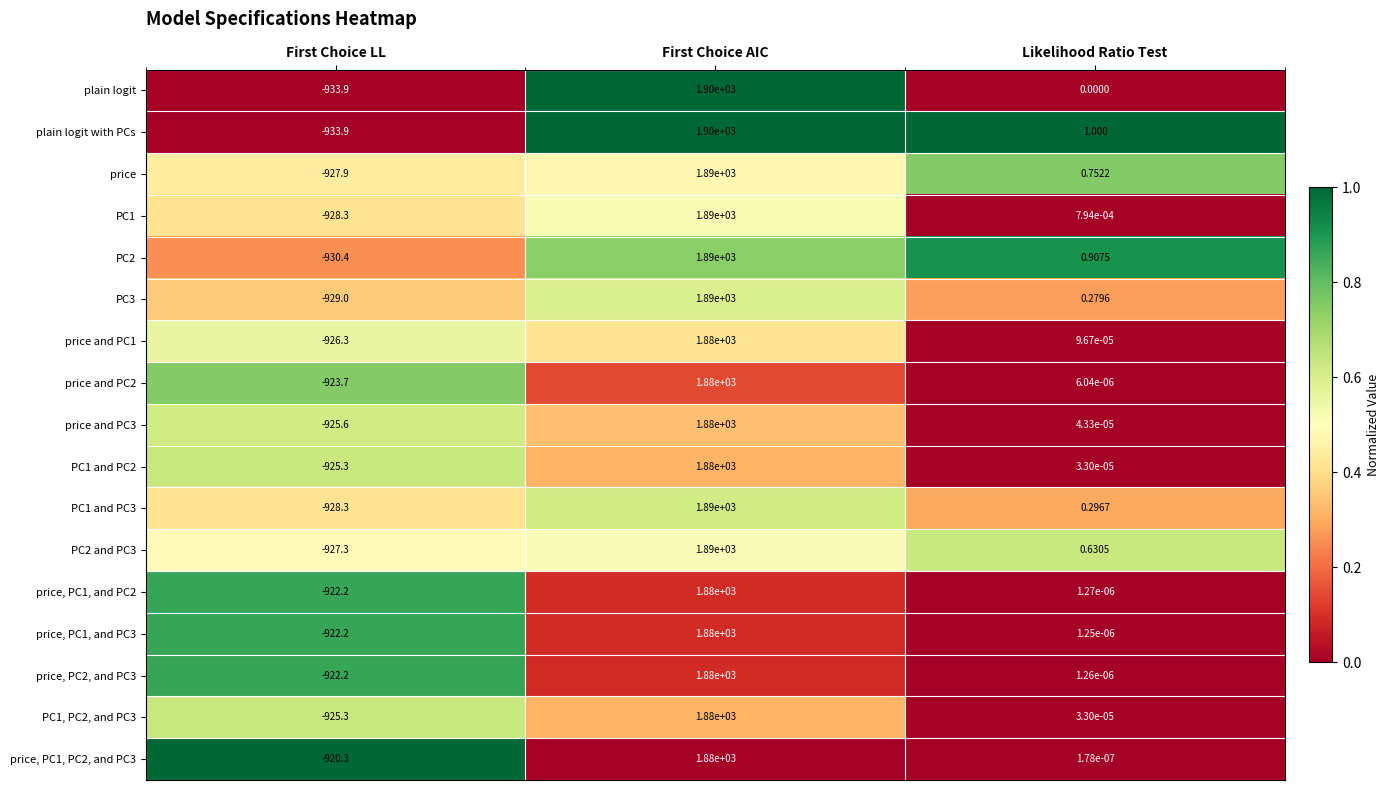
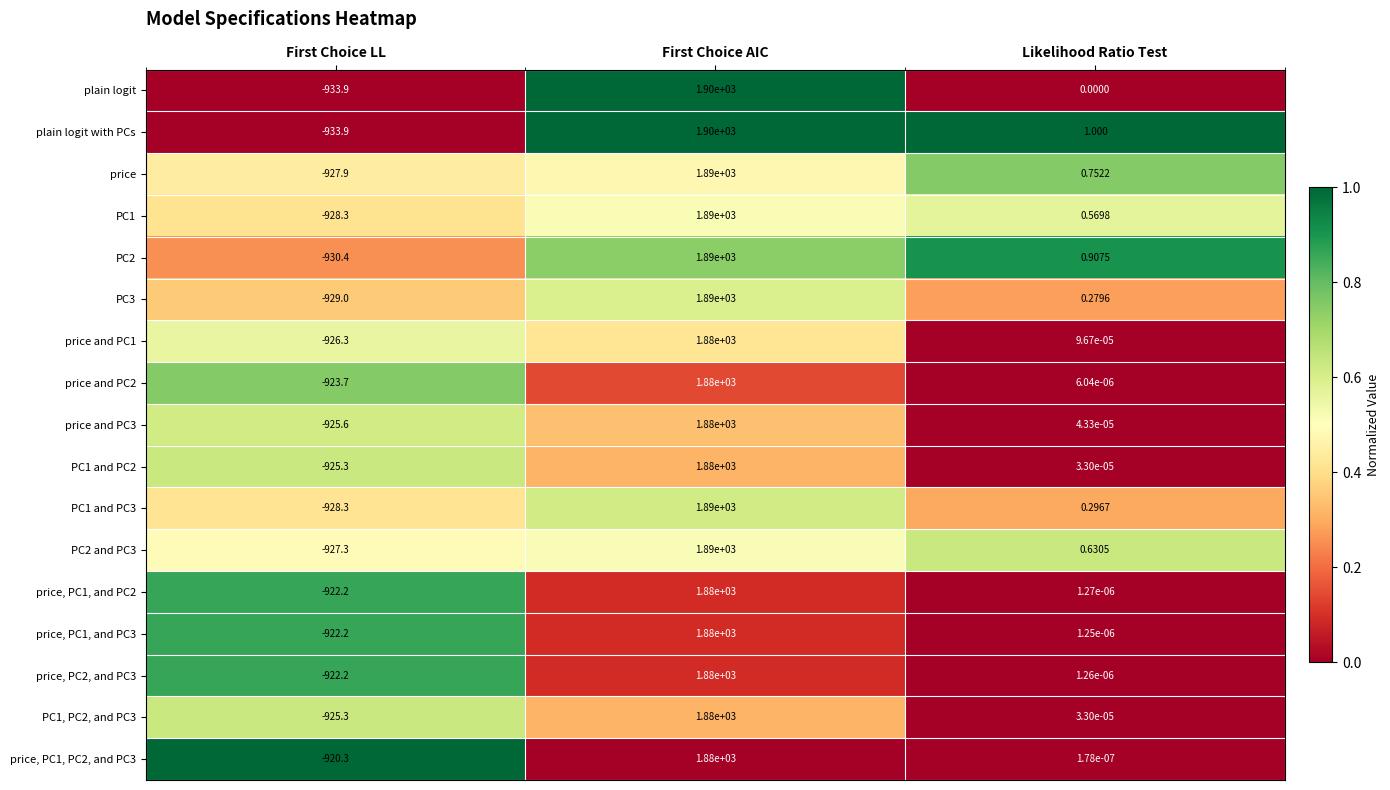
  {
    "plain logit": {
      "First Choice LL": "-933.9",
      "First Choice AIC": "1.90e+03",
      "Likelihood Ratio Test": "0.0000"
    },
    "plain logit with PCs": {
      "First Choice LL": "-933.9",
      "First Choice AIC": "1.90e+03",
      "Likelihood Ratio Test": "1.000"
    },
    "price": {
      "First Choice LL": "-927.9",
      "First Choice AIC": "1.89e+03",
      "Likelihood Ratio Test": "0.7522"
    },
    "PC1": {
      "First Choice LL": "-928.3",
      "First Choice AIC": "1.89e+03",
-     "Likelihood Ratio Test": "7.94e-04"
+     "Likelihood Ratio Test": "0.5698"
    },
    "PC2": {
      "First Choice LL": "-930.4",
      "First Choice AIC": "1.89e+03",
      "Likelihood Ratio Test": "0.9075"
    },
    "PC3": {
      "First Choice LL": "-929.0",
      "First Choice AIC": "1.89e+03",
      "Likelihood Ratio Test": "0.2796"
    },
    "price and PC1": {
      "First Choice LL": "-926.3",
      "First Choice AIC": "1.88e+03",
      "Likelihood Ratio Test": "9.67e-05"
    },
    "price and PC2": {
      "First Choice LL": "-923.7",
      "First Choice AIC": "1.88e+03",
      "Likelihood Ratio Test": "6.04e-06"
    },
    "price and PC3": {
      "First Choice LL": "-925.6",
      "First Choice AIC": "1.88e+03",
      "Likelihood Ratio Test": "4.33e-05"
    },
    "PC1 and PC2": {
      "First Choice LL": "-925.3",
      "First Choice AIC": "1.88e+03",
      "Likelihood Ratio Test": "3.30e-05"
    },
    "PC1 and PC3": {
      "First Choice LL": "-928.3",
      "First Choice AIC": "1.89e+03",
      "Likelihood Ratio Test": "0.2967"
    },
    "PC2 and PC3": {
      "First Choice LL": "-927.3",
      "First Choice AIC": "1.89e+03",
      "Likelihood Ratio Test": "0.6305"
    },
    "price, PC1, and PC2": {
      "First Choice LL": "-922.2",
      "First Choice AIC": "1.88e+03",
      "Likelihood Ratio Test": "1.27e-06"
    },
    "price, PC1, and PC3": {
      "First Choice LL": "-922.2",
      "First Choice AIC": "1.88e+03",
      "Likelihood Ratio Test": "1.25e-06"
    },
    "price, PC2, and PC3": {
      "First Choice LL": "-922.2",
      "First Choice AIC": "1.88e+03",
      "Likelihood Ratio Test": "1.26e-06"
    },
    "PC1, PC2, and PC3": {
      "First Choice LL": "-925.3",
      "First Choice AIC": "1.88e+03",
      "Likelihood Ratio Test": "3.30e-05"
    },
    "price, PC1, PC2, and PC3": {
      "First Choice LL": "-920.3",
      "First Choice AIC": "1.88e+03",
      "Likelihood Ratio Test": "1.78e-07"
    }
  }
